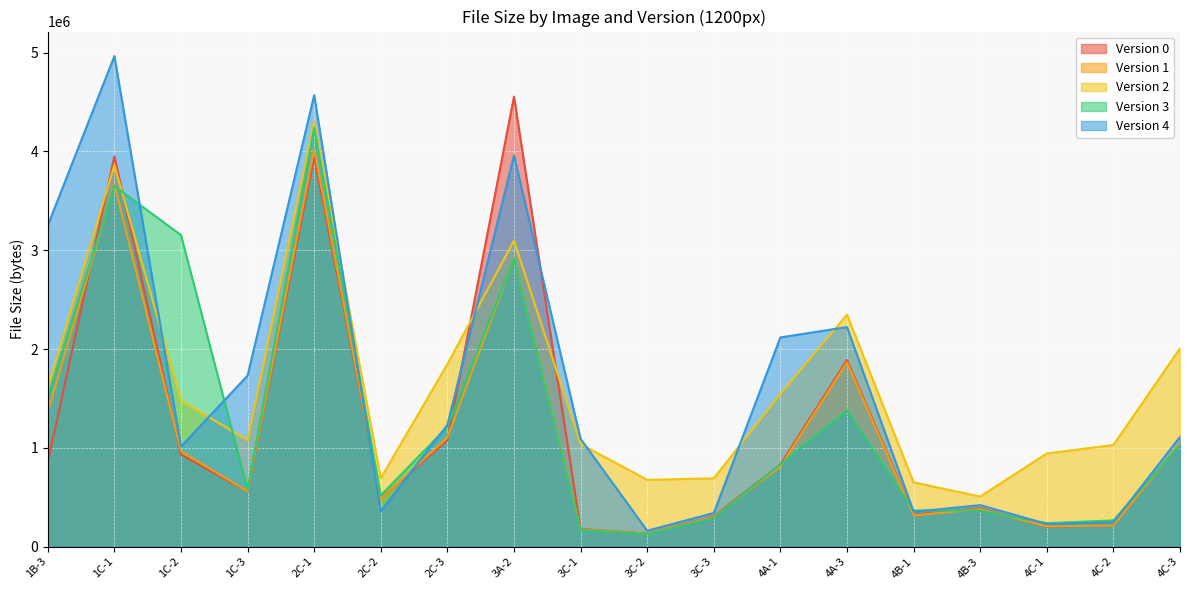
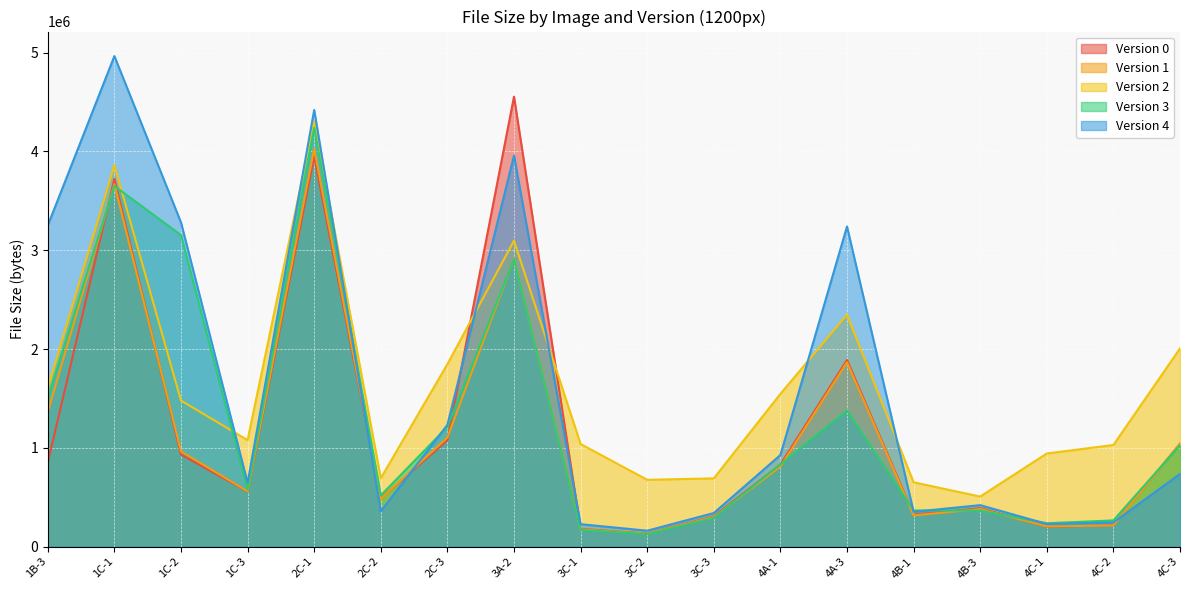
  {
    "Version 0": {
      "1B-3": 900000,
-     "1C-1": 3900000,
+     "1C-1": 3700000,
      "1C-2": 900000,
      "2C-1": 3900000,
      "2C-3": 1100000,
      "3A-2": 4600000
    },
    "Version 3": {
      "1B-3": 1500000,
      "1C-2": 3200000,
      "2C-1": 4200000,
      "2C-2": 500000,
      "4A-3": 1400000
    },
    "Version 4": {
      "1B-3": 3300000,
      "1C-1": 5000000,
-     "1C-2": 1000000,
-     "1C-3": 1700000,
-     "2C-1": 4600000,
+     "1C-2": 3300000,
+     "1C-3": 600000,
+     "2C-1": 4400000,
      "2C-2": 400000,
      "3A-2": 4000000,
-     "3C-1": 1100000,
+     "3C-1": 200000,
      "3C-2": 200000,
      "3C-3": 300000,
-     "4A-1": 2100000,
-     "4A-3": 2200000,
+     "4A-1": 900000,
+     "4A-3": 3200000,
      "4B-3": 400000,
-     "4C-3": 1100000
+     "4C-3": 700000
    }
  }
